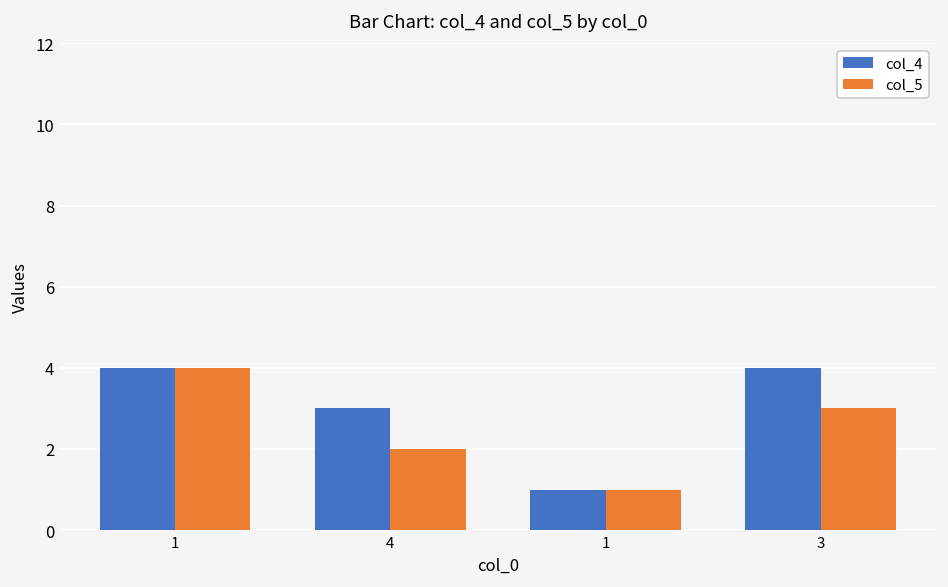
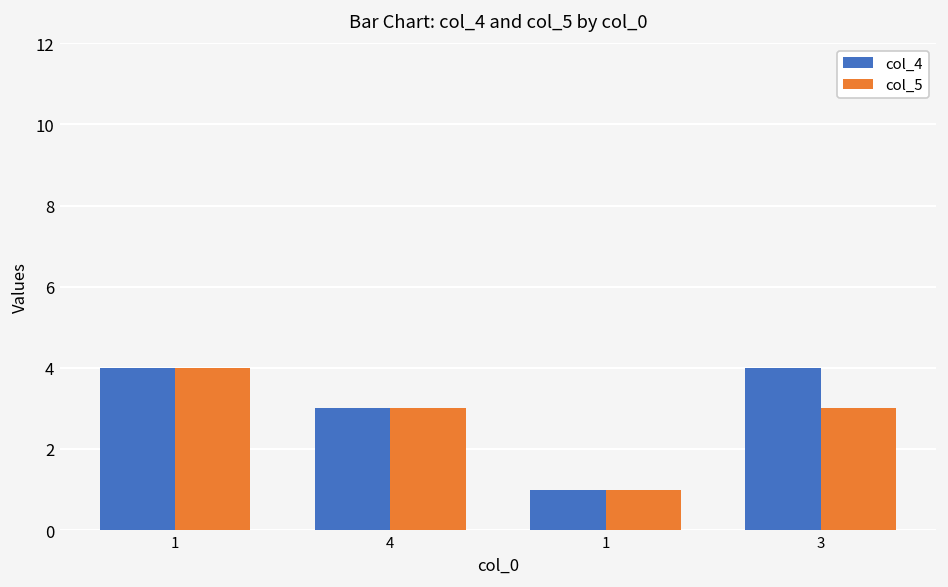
  {
    "col_4": {
      "4": 3,
      "3": 4
    },
    "col_5": {
-     "4": 2,
+     "4": 3,
      "3": 3
    }
  }
